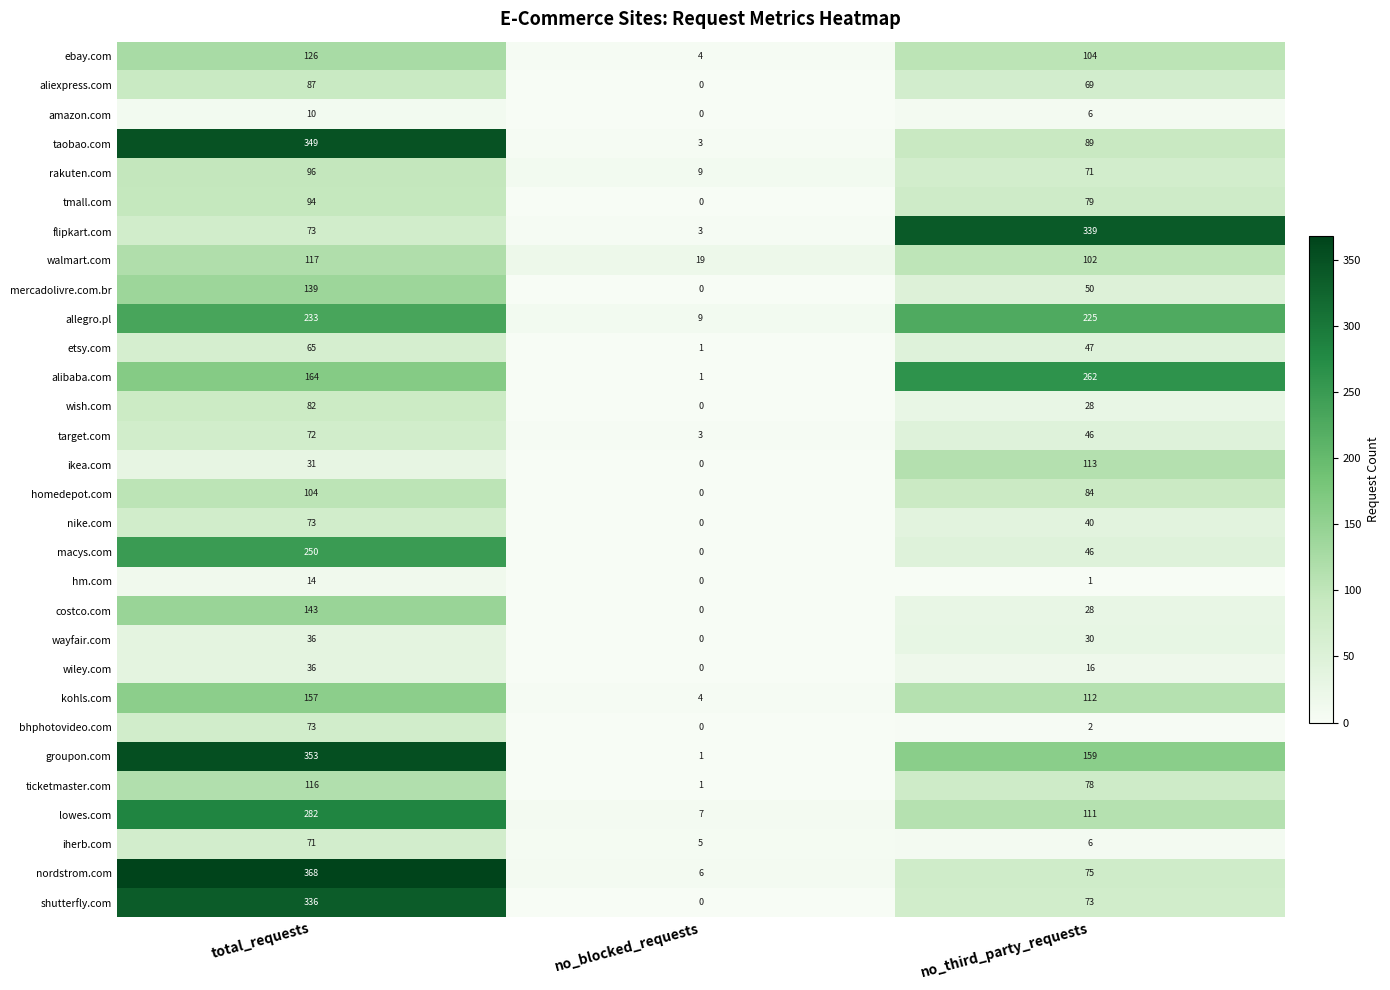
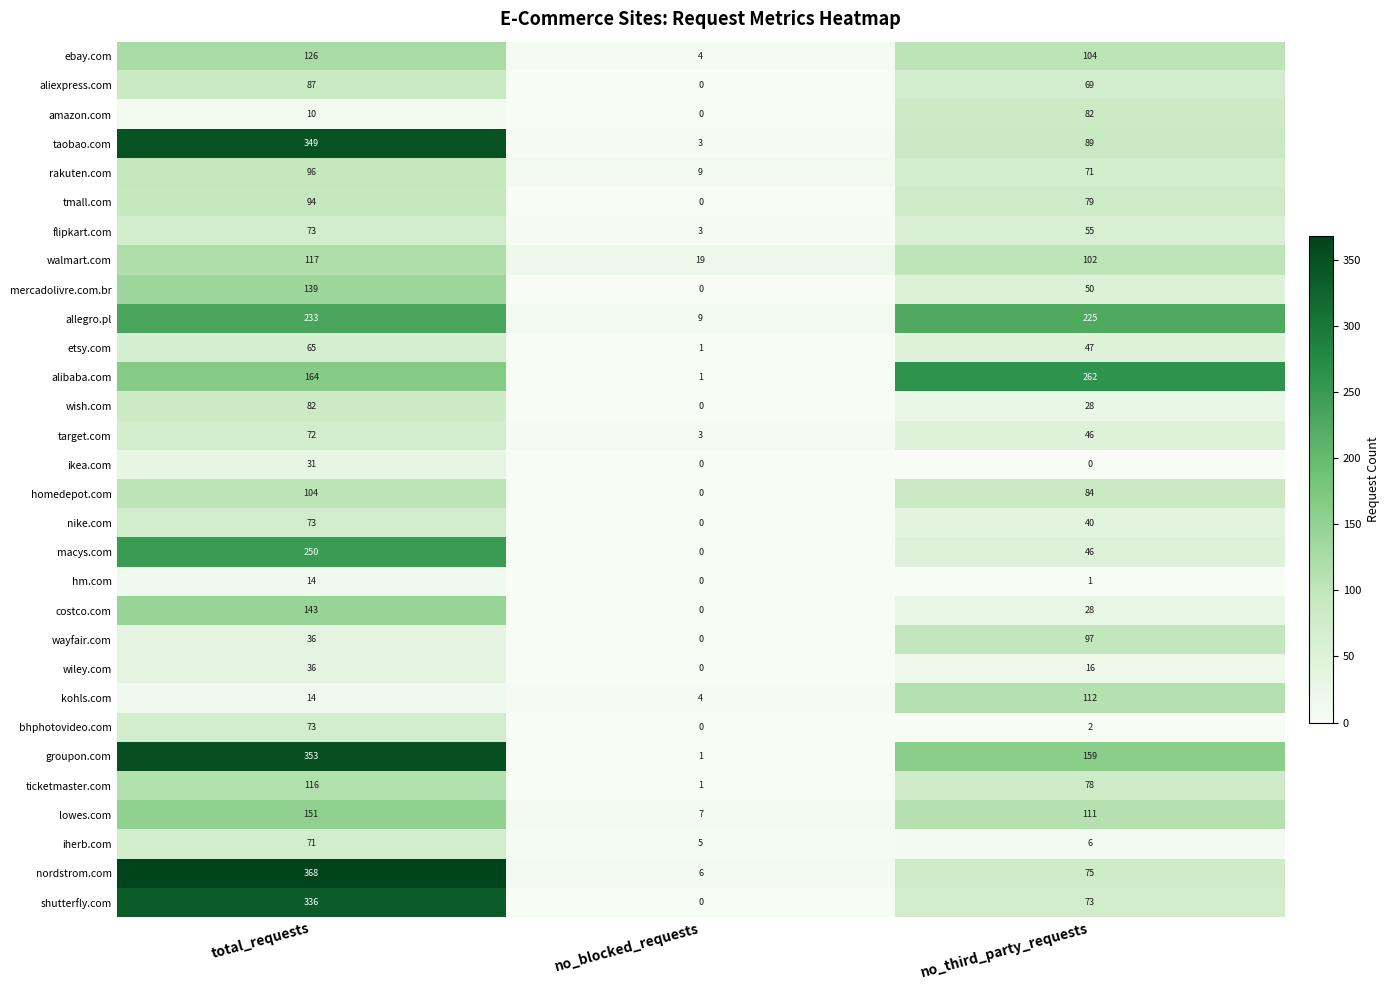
  {
    "ebay.com": {
      "total_requests": 126,
      "no_blocked_requests": 4,
      "no_third_party_requests": 104
    },
    "aliexpress.com": {
      "total_requests": 87,
      "no_blocked_requests": 0,
      "no_third_party_requests": 69
    },
    "amazon.com": {
      "total_requests": 10,
      "no_blocked_requests": 0,
-     "no_third_party_requests": 6
+     "no_third_party_requests": 82
    },
    "taobao.com": {
      "total_requests": 349,
      "no_blocked_requests": 3,
      "no_third_party_requests": 89
    },
    "rakuten.com": {
      "total_requests": 96,
      "no_blocked_requests": 9,
      "no_third_party_requests": 71
    },
    "tmall.com": {
      "total_requests": 94,
      "no_blocked_requests": 0,
      "no_third_party_requests": 79
    },
    "flipkart.com": {
      "total_requests": 73,
      "no_blocked_requests": 3,
-     "no_third_party_requests": 339
+     "no_third_party_requests": 55
    },
    "walmart.com": {
      "total_requests": 117,
      "no_blocked_requests": 19,
      "no_third_party_requests": 102
    },
    "mercadolivre.com.br": {
      "total_requests": 139,
      "no_blocked_requests": 0,
      "no_third_party_requests": 50
    },
    "allegro.pl": {
      "total_requests": 233,
      "no_blocked_requests": 9,
      "no_third_party_requests": 225
    },
    "etsy.com": {
      "total_requests": 65,
      "no_blocked_requests": 1,
      "no_third_party_requests": 47
    },
    "alibaba.com": {
      "total_requests": 164,
      "no_blocked_requests": 1,
      "no_third_party_requests": 262
    },
    "wish.com": {
      "total_requests": 82,
      "no_blocked_requests": 0,
      "no_third_party_requests": 28
    },
    "target.com": {
      "total_requests": 72,
      "no_blocked_requests": 3,
      "no_third_party_requests": 46
    },
    "ikea.com": {
      "total_requests": 31,
      "no_blocked_requests": 0,
-     "no_third_party_requests": 113
+     "no_third_party_requests": 0
    },
    "homedepot.com": {
      "total_requests": 104,
      "no_blocked_requests": 0,
      "no_third_party_requests": 84
    },
    "nike.com": {
      "total_requests": 73,
      "no_blocked_requests": 0,
      "no_third_party_requests": 40
    },
    "macys.com": {
      "total_requests": 250,
      "no_blocked_requests": 0,
      "no_third_party_requests": 46
    },
    "hm.com": {
      "total_requests": 14,
      "no_blocked_requests": 0,
      "no_third_party_requests": 1
    },
    "costco.com": {
      "total_requests": 143,
      "no_blocked_requests": 0,
      "no_third_party_requests": 28
    },
    "wayfair.com": {
      "total_requests": 36,
      "no_blocked_requests": 0,
-     "no_third_party_requests": 30
+     "no_third_party_requests": 97
    },
    "wiley.com": {
      "total_requests": 36,
      "no_blocked_requests": 0,
      "no_third_party_requests": 16
    },
    "kohls.com": {
-     "total_requests": 157,
+     "total_requests": 14,
      "no_blocked_requests": 4,
      "no_third_party_requests": 112
    },
    "bhphotovideo.com": {
      "total_requests": 73,
      "no_blocked_requests": 0,
      "no_third_party_requests": 2
    },
    "groupon.com": {
      "total_requests": 353,
      "no_blocked_requests": 1,
      "no_third_party_requests": 159
    },
    "ticketmaster.com": {
      "total_requests": 116,
      "no_blocked_requests": 1,
      "no_third_party_requests": 78
    },
    "lowes.com": {
-     "total_requests": 282,
+     "total_requests": 151,
      "no_blocked_requests": 7,
      "no_third_party_requests": 111
    },
    "iherb.com": {
      "total_requests": 71,
      "no_blocked_requests": 5,
      "no_third_party_requests": 6
    },
    "nordstrom.com": {
      "total_requests": 368,
      "no_blocked_requests": 6,
      "no_third_party_requests": 75
    },
    "shutterfly.com": {
      "total_requests": 336,
      "no_blocked_requests": 0,
      "no_third_party_requests": 73
    }
  }
